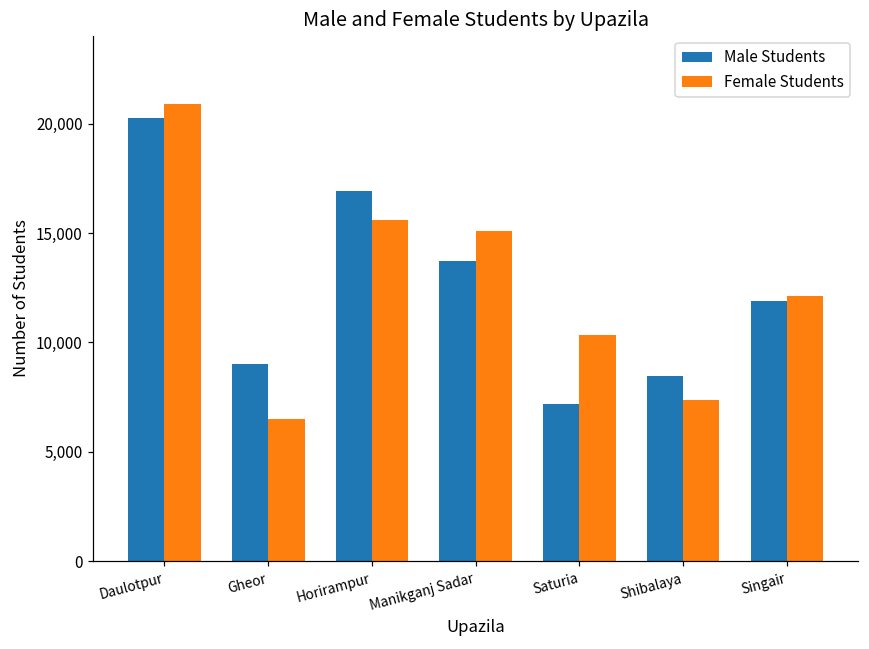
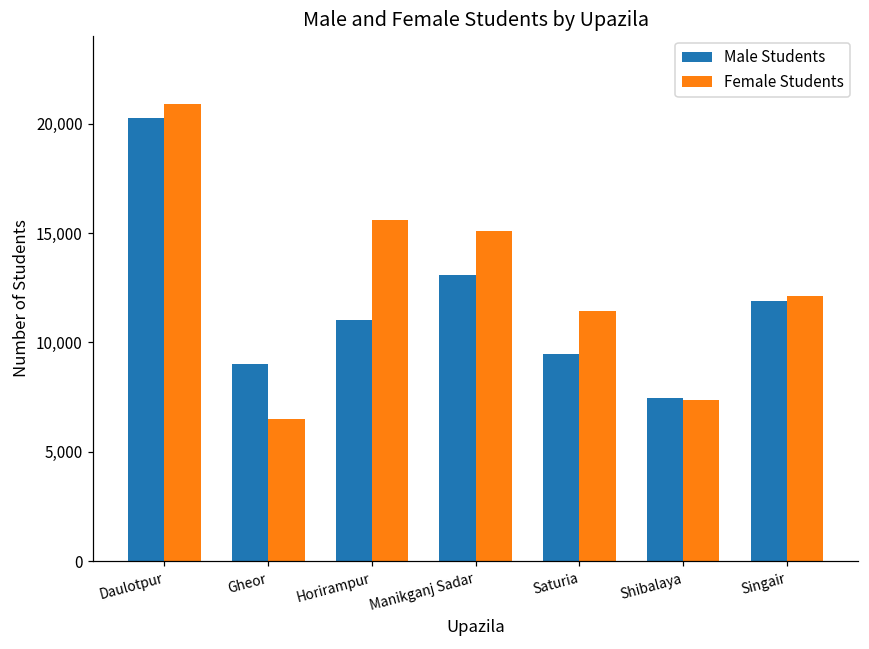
  {
    "Male Students": {
      "Daulotpur": "20,300",
      "Gheor": "9,000",
-     "Horirampur": "16,900",
-     "Manikganj Sadar": "13,700",
-     "Saturia": "7,200",
-     "Shibalaya": "8,400",
+     "Horirampur": "11,000",
+     "Manikganj Sadar": "13,100",
+     "Saturia": "9,500",
+     "Shibalaya": "7,500",
      "Singair": "11,900"
    },
    "Female Students": {
      "Daulotpur": "20,900",
      "Gheor": "6,500",
      "Horirampur": "15,600",
      "Manikganj Sadar": "15,100",
-     "Saturia": "10,300",
+     "Saturia": "11,400",
      "Shibalaya": "7,400",
      "Singair": "12,100"
    }
  }
